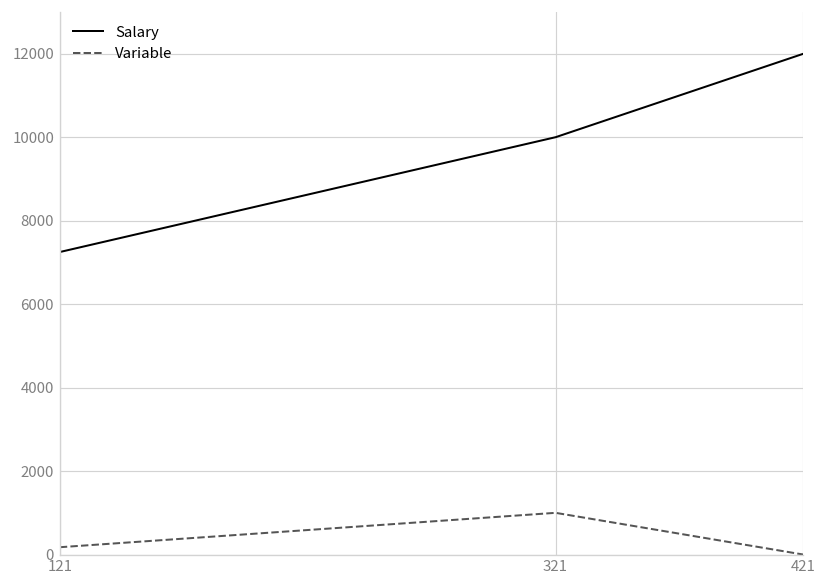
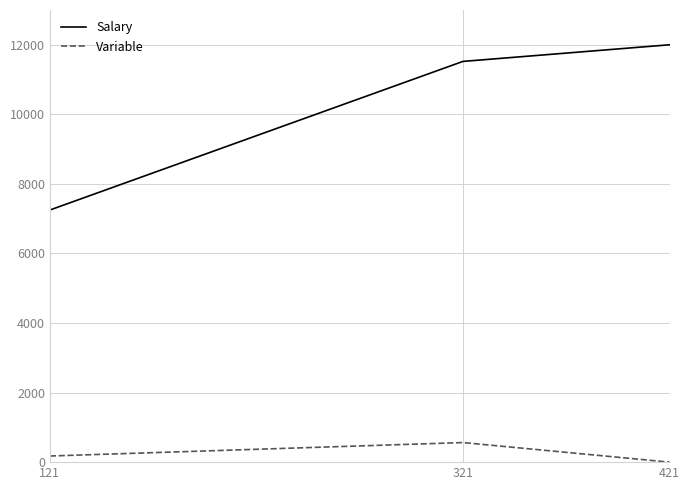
  {
    "Salary": {
      "121": 7200,
-     "321": 10000,
+     "321": 11500,
      "421": 12000
    },
    "Variable": {
      "121": 200,
-     "321": 1000,
+     "321": 600,
      "421": 0
    }
  }
